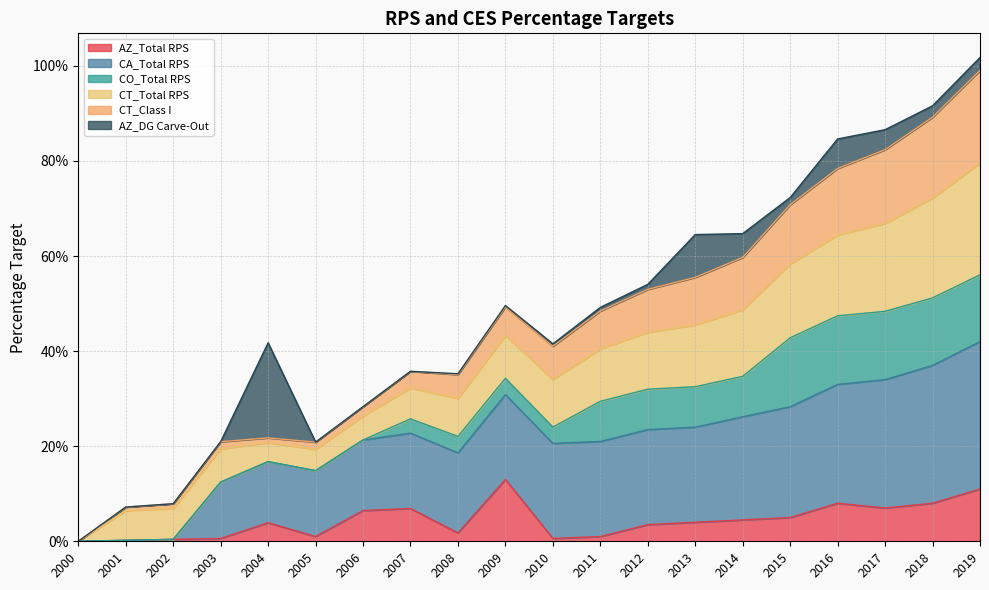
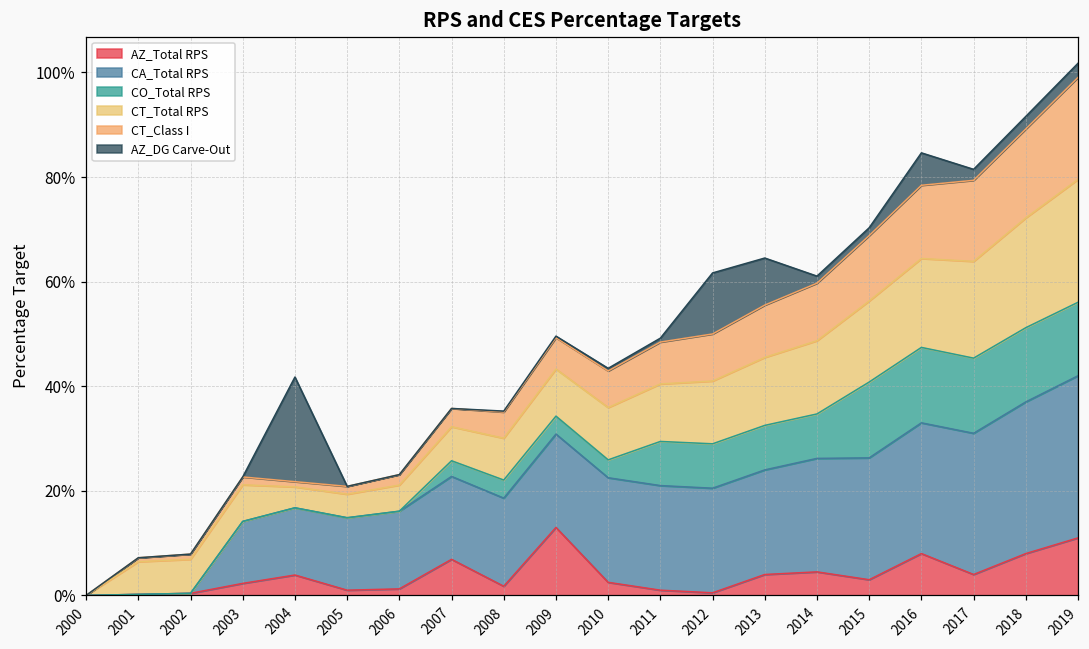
  {
    "AZ_Total RPS": {
-     "2003": "1%",
+     "2003": "2%",
      "2004": "4%",
      "2005": "1%",
-     "2006": "6%",
+     "2006": "1%",
      "2007": "7%",
      "2008": "2%",
      "2009": "13%",
-     "2010": "1%",
+     "2010": "3%",
      "2011": "1%",
-     "2012": "4%",
+     "2012": "1%",
      "2013": "4%",
      "2014": "5%",
-     "2015": "5%",
+     "2015": "3%",
      "2016": "8%",
-     "2017": "7%",
+     "2017": "4%",
      "2018": "8%",
      "2019": "11%"
    },
    "AZ_DG Carve-Out": {
      "2004": "20%",
      "2011": "1%",
-     "2012": "1%",
+     "2012": "12%",
      "2013": "9%",
-     "2014": "5%",
+     "2014": "1%",
      "2015": "2%",
      "2016": "6%",
-     "2017": "4%",
+     "2017": "2%",
      "2018": "2%",
      "2019": "3%"
    }
  }
